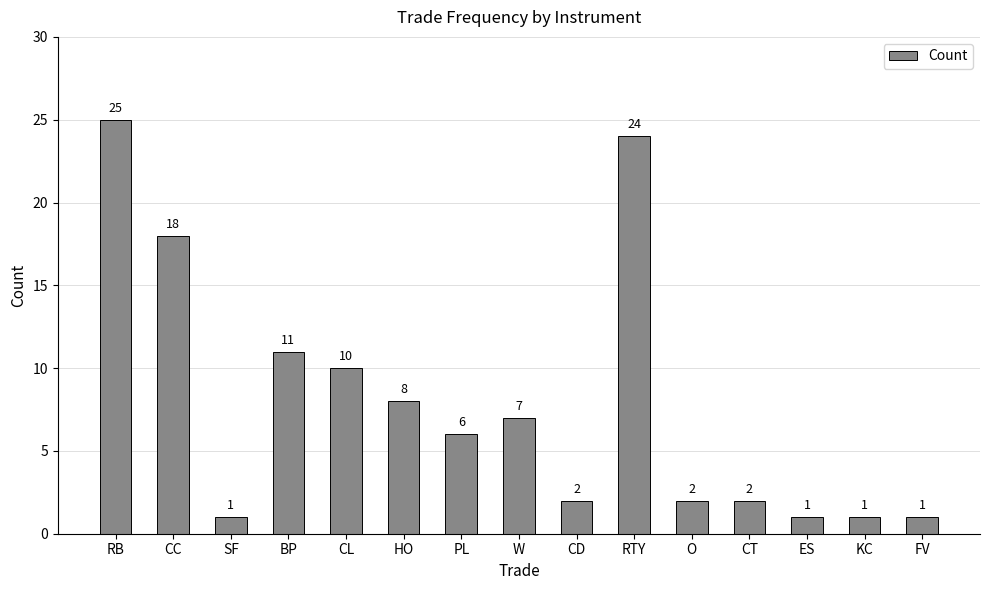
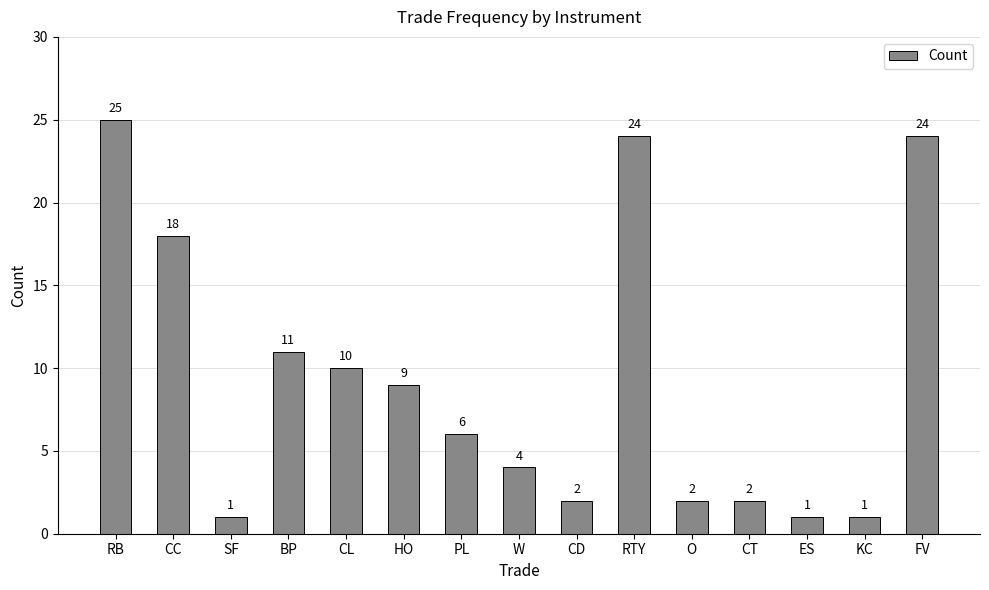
  {
    "RB": 25,
    "CC": 18,
    "SF": 1,
    "BP": 11,
    "CL": 10,
-   "HO": 8,
+   "HO": 9,
    "PL": 6,
-   "W": 7,
+   "W": 4,
    "CD": 2,
    "RTY": 24,
    "O": 2,
    "CT": 2,
    "ES": 1,
    "KC": 1,
-   "FV": 1
+   "FV": 24
  }
